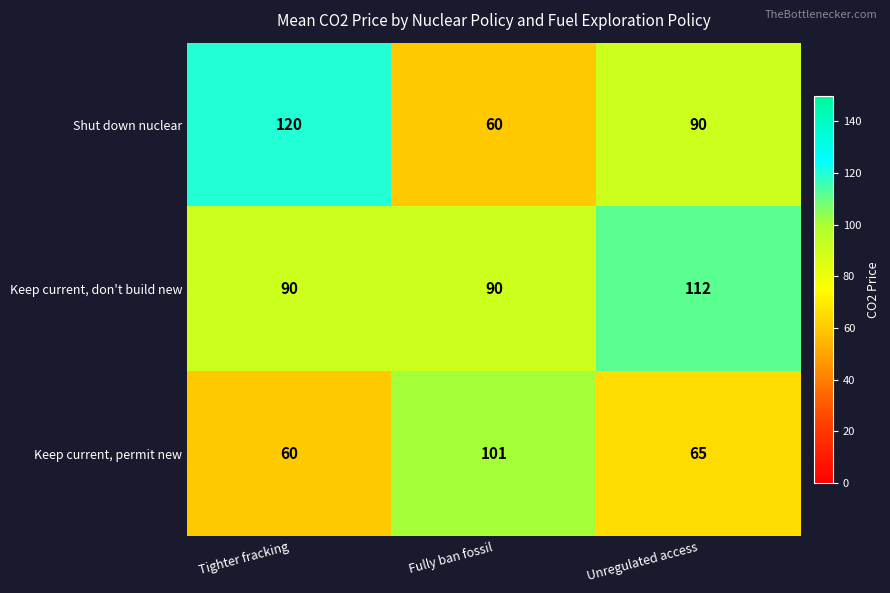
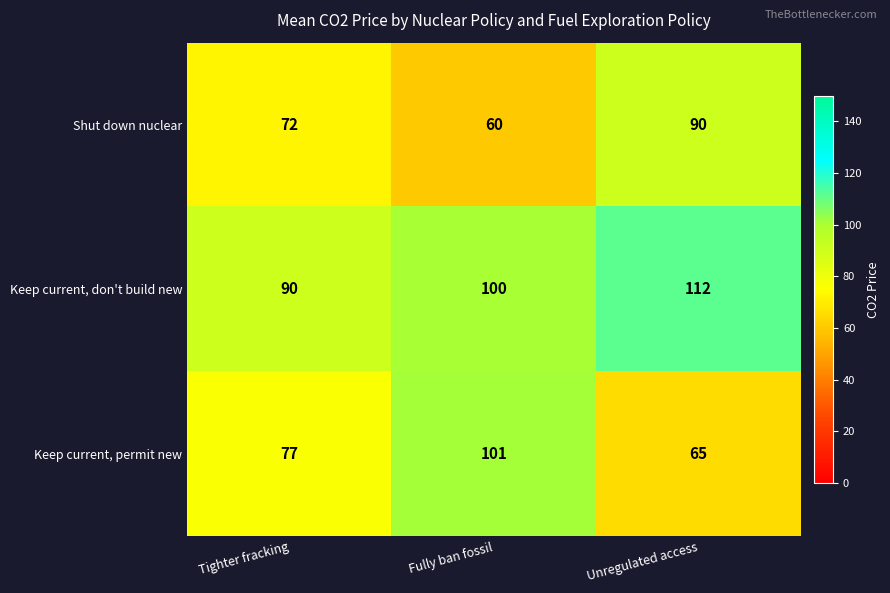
  {
    "Shut down nuclear": {
-     "Tighter fracking": 120,
+     "Tighter fracking": 72,
      "Fully ban fossil": 60,
      "Unregulated access": 90
    },
    "Keep current, don't build new": {
      "Tighter fracking": 90,
-     "Fully ban fossil": 90,
+     "Fully ban fossil": 100,
      "Unregulated access": 112
    },
    "Keep current, permit new": {
-     "Tighter fracking": 60,
+     "Tighter fracking": 77,
      "Fully ban fossil": 101,
      "Unregulated access": 65
    }
  }
